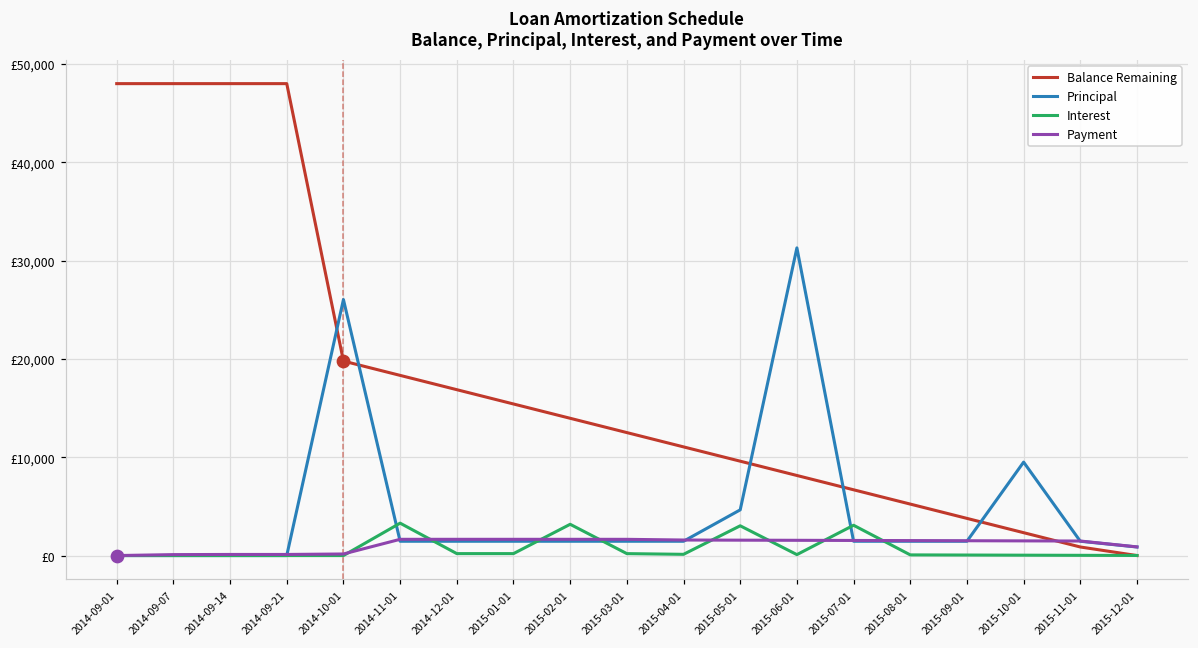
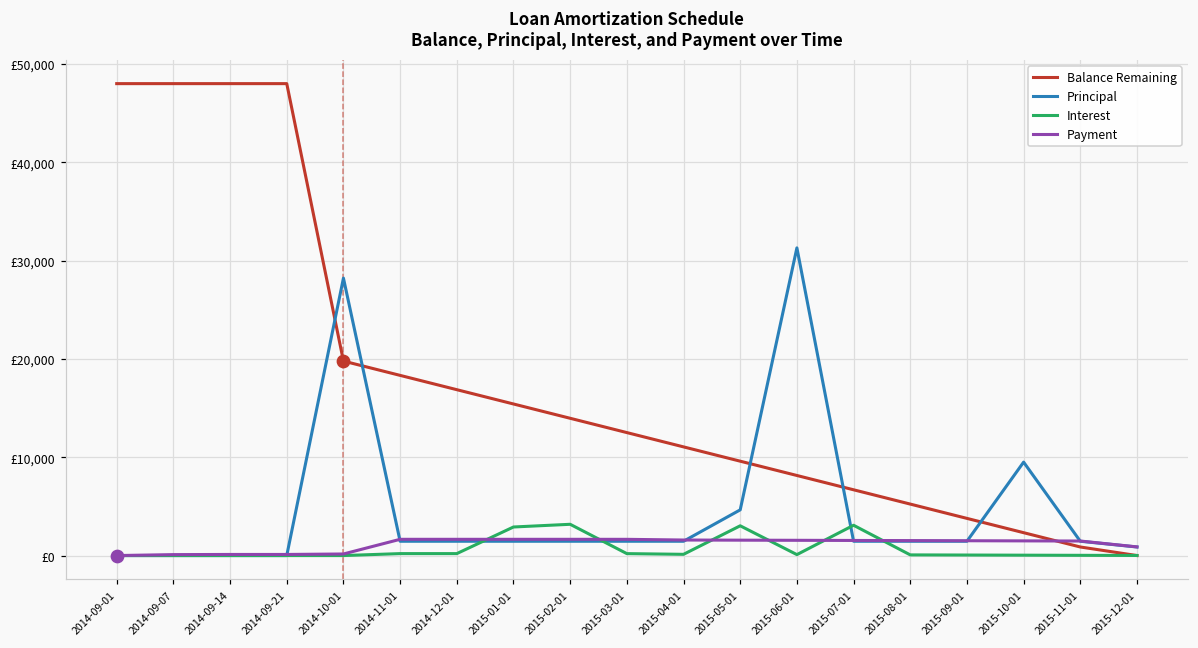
  {
    "Principal": {
-     "2014-10-01": "£26,000",
+     "2014-10-01": "£28,000",
      "2015-05-01": "£5,000",
      "2015-06-01": "£31,000",
      "2015-10-01": "£10,000"
    },
    "Interest": {
-     "2014-11-01": "£3,000",
+     "2014-11-01": "£0",
      "2014-12-01": "£0",
-     "2015-01-01": "£0",
+     "2015-01-01": "£3,000",
      "2015-02-01": "£3,000",
      "2015-03-01": "£0",
      "2015-04-01": "£0",
      "2015-05-01": "£3,000",
      "2015-06-01": "£0",
      "2015-07-01": "£3,000",
      "2015-08-01": "£0",
      "2015-09-01": "£0",
      "2015-10-01": "£0",
      "2015-11-01": "£0"
    }
  }
